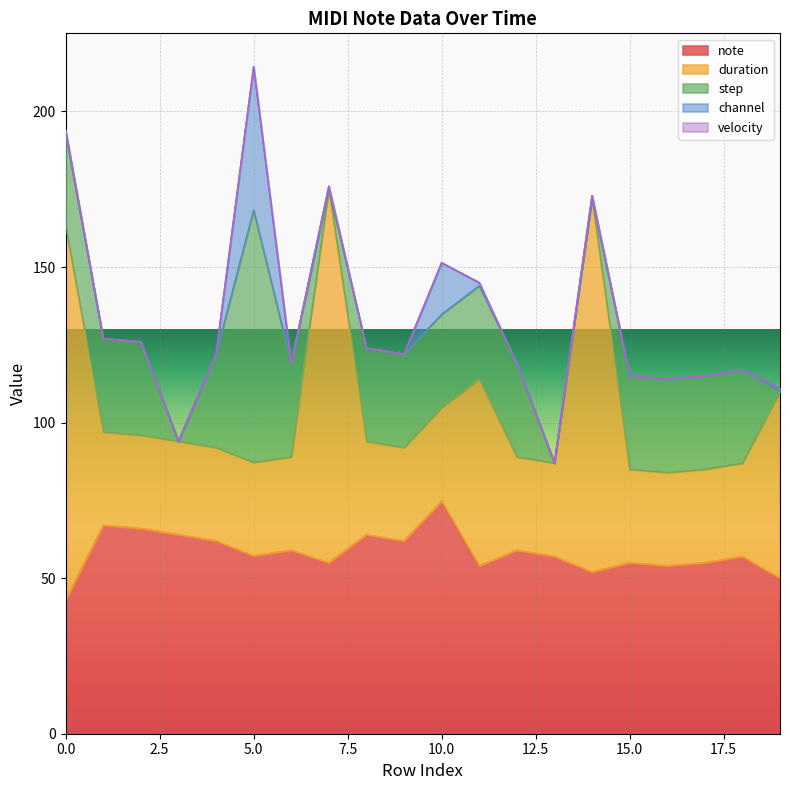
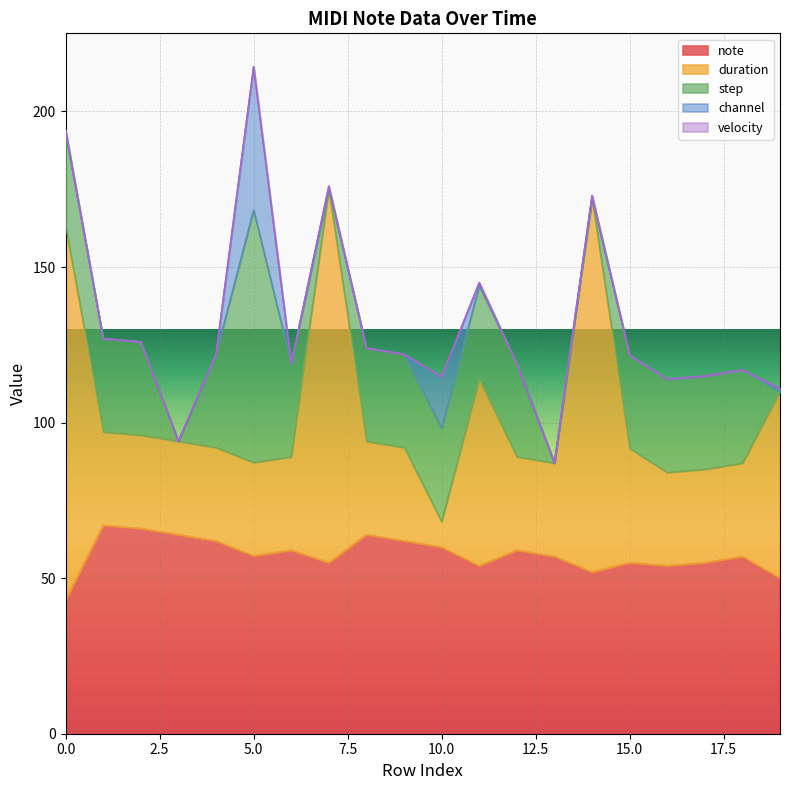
  {
    "note": {
      "0.0": 43,
      "5.0": 57,
-     "10.0": 75,
+     "10.0": 60,
      "15.0": 55
    },
    "duration": {
      "0.0": 120,
      "5.0": 30,
-     "10.0": 30,
-     "15.0": 30
+     "10.0": 8,
+     "15.0": 37
    },
    "step": {
      "0.0": 30,
      "5.0": 81,
      "10.0": 30
    }
  }
